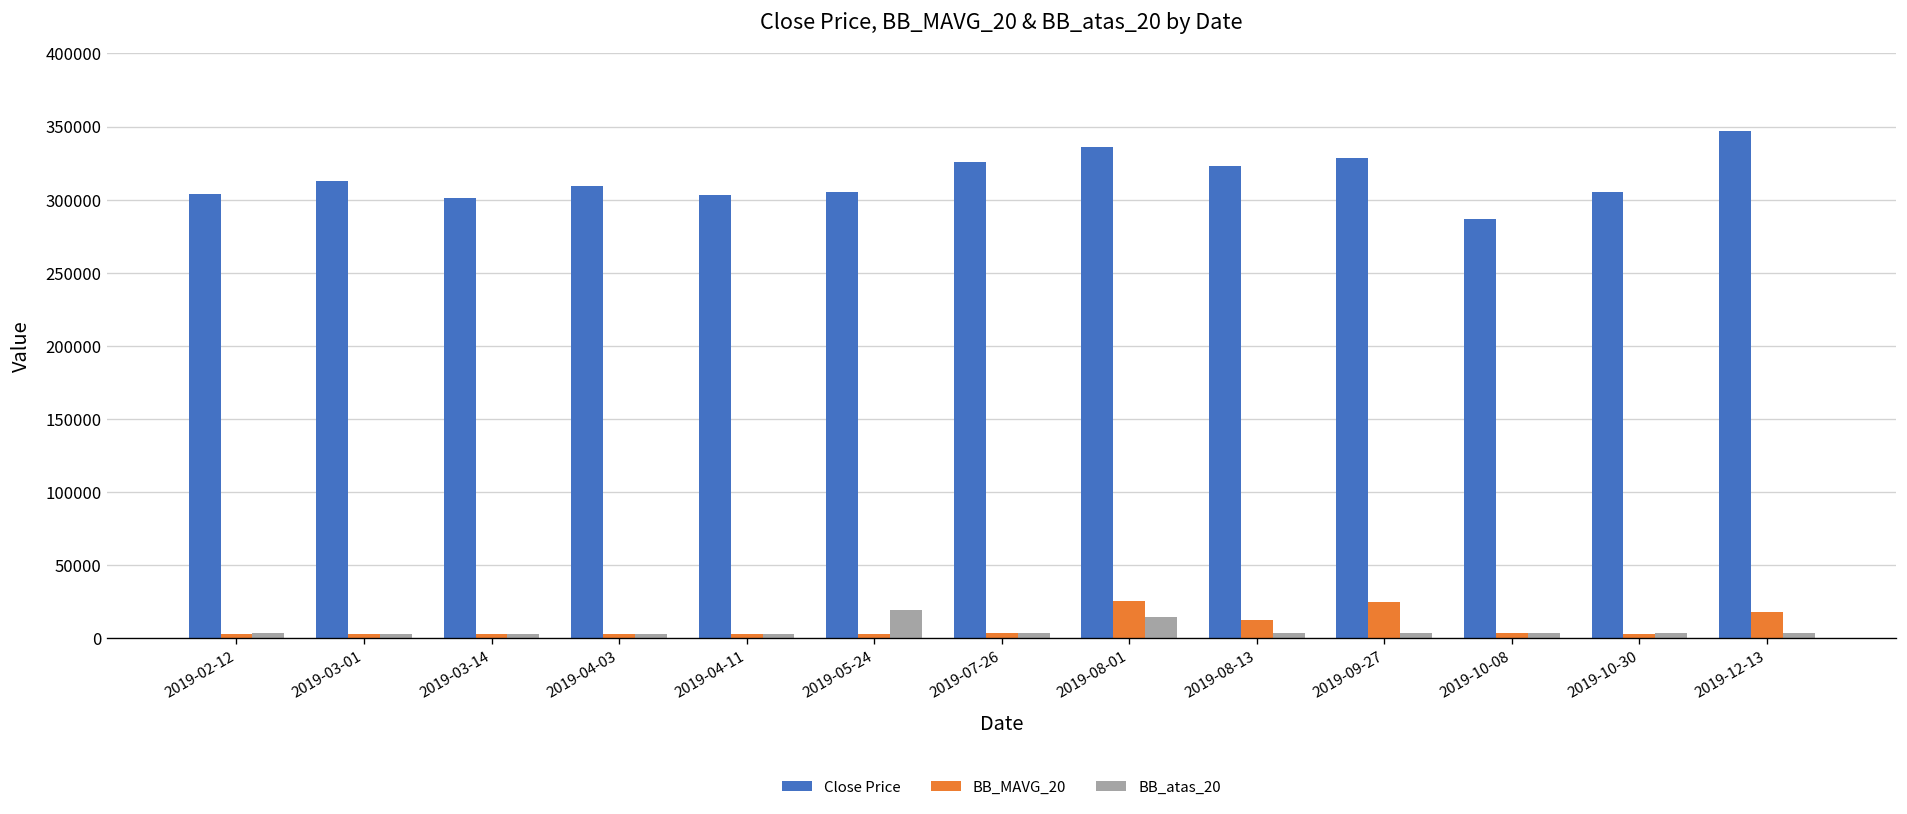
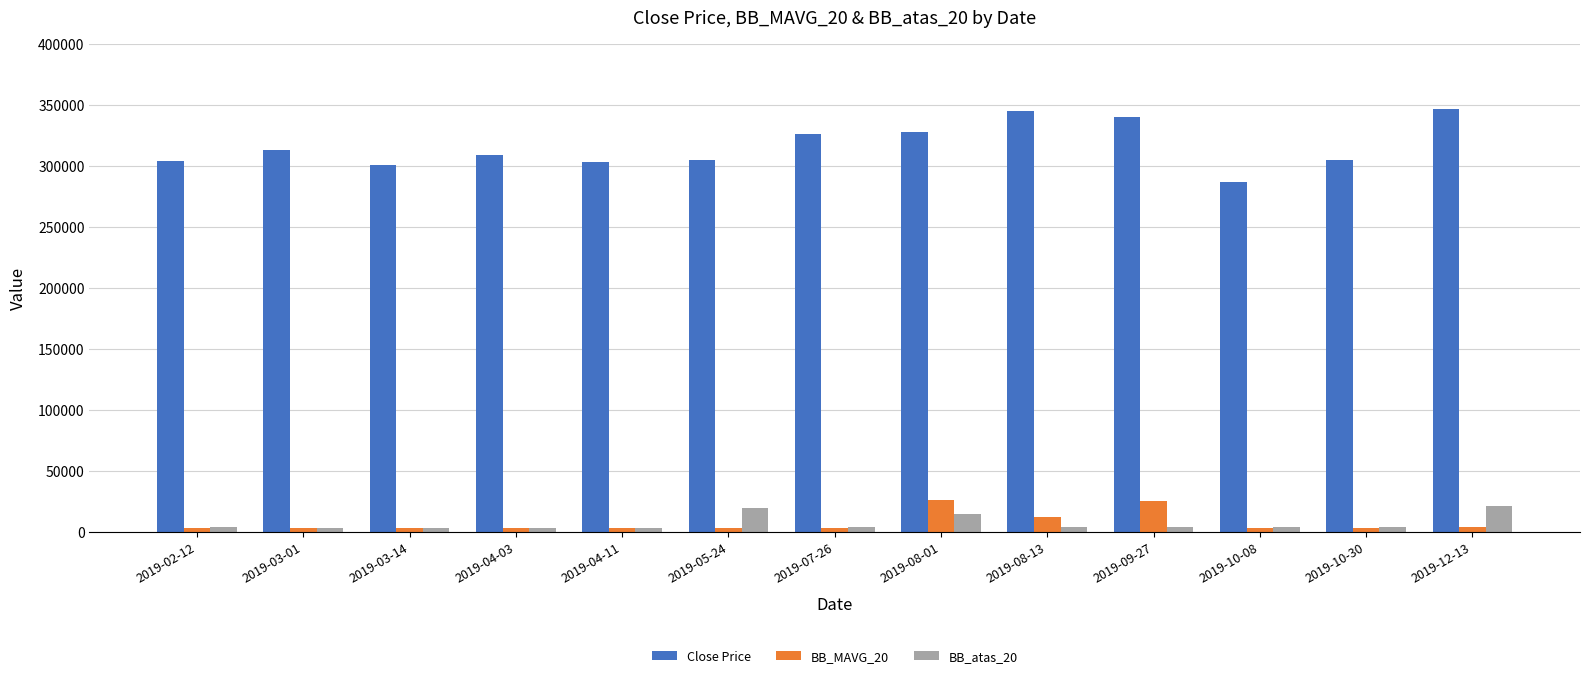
  {
    "Close Price": {
      "2019-02-12": 304000,
      "2019-03-01": 313000,
      "2019-03-14": 301000,
      "2019-04-03": 309000,
      "2019-04-11": 303000,
      "2019-05-24": 305000,
      "2019-07-26": 326000,
-     "2019-08-01": 336000,
-     "2019-08-13": 323000,
-     "2019-09-27": 328000,
+     "2019-08-01": 328000,
+     "2019-08-13": 345000,
+     "2019-09-27": 340000,
      "2019-10-08": 287000,
      "2019-10-30": 305000,
      "2019-12-13": 347000
    },
    "BB_MAVG_20": {
      "2019-02-12": 3000,
      "2019-03-01": 3000,
      "2019-03-14": 3000,
      "2019-04-03": 3000,
      "2019-04-11": 3000,
      "2019-05-24": 3000,
      "2019-07-26": 3000,
      "2019-08-01": 26000,
      "2019-08-13": 12000,
      "2019-09-27": 25000,
      "2019-10-08": 3000,
      "2019-10-30": 3000,
-     "2019-12-13": 18000
+     "2019-12-13": 4000
    },
    "BB_atas_20": {
      "2019-02-12": 3000,
      "2019-03-01": 3000,
      "2019-03-14": 3000,
      "2019-04-03": 3000,
      "2019-04-11": 3000,
      "2019-05-24": 19000,
      "2019-07-26": 3000,
      "2019-08-01": 15000,
      "2019-08-13": 3000,
      "2019-09-27": 3000,
      "2019-10-08": 4000,
      "2019-10-30": 3000,
-     "2019-12-13": 4000
+     "2019-12-13": 21000
    }
  }
